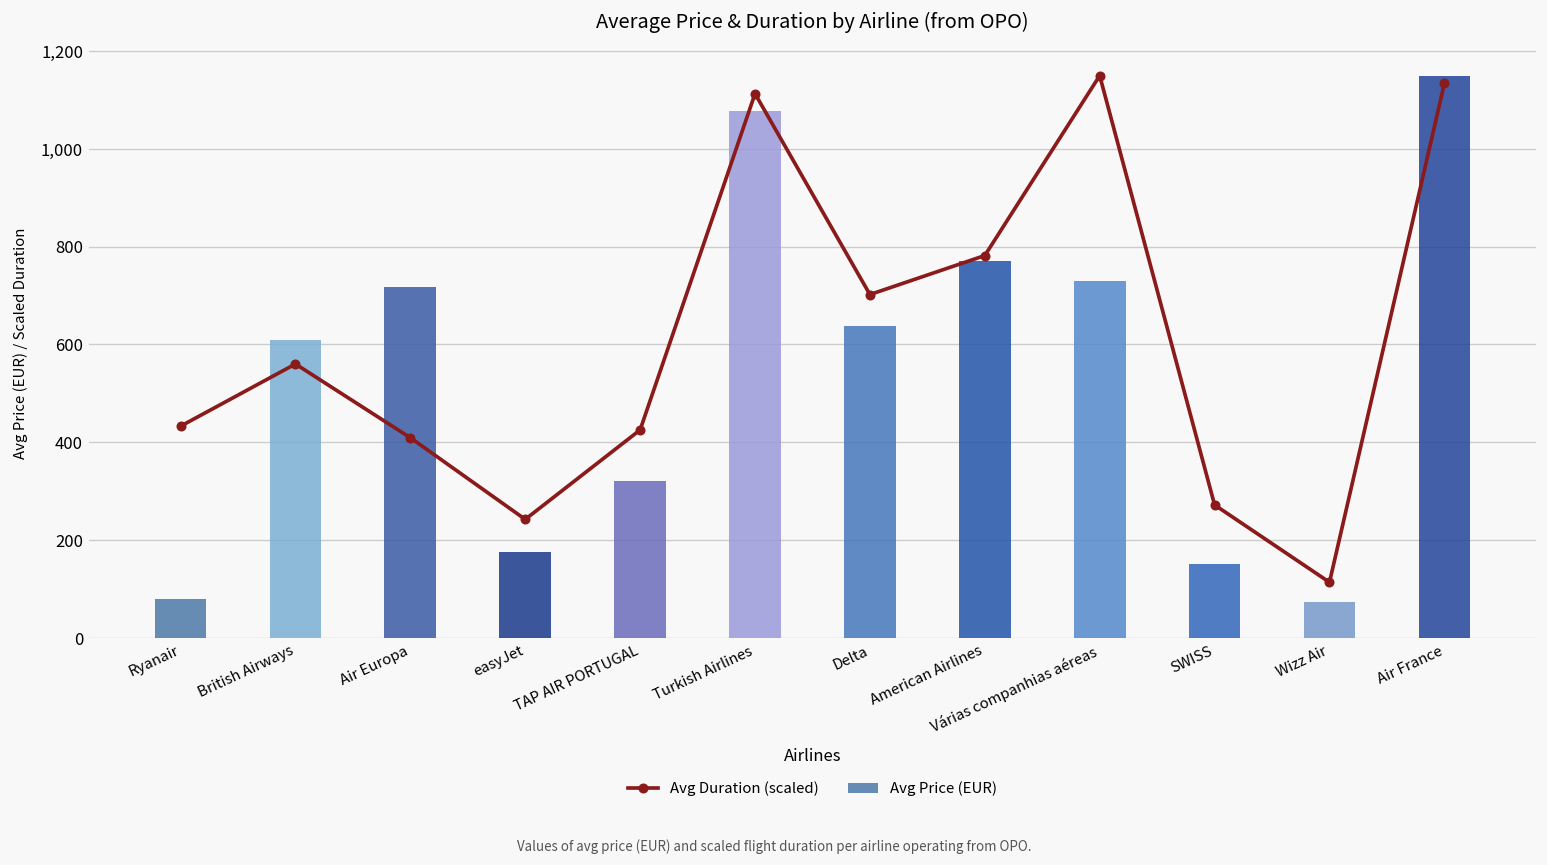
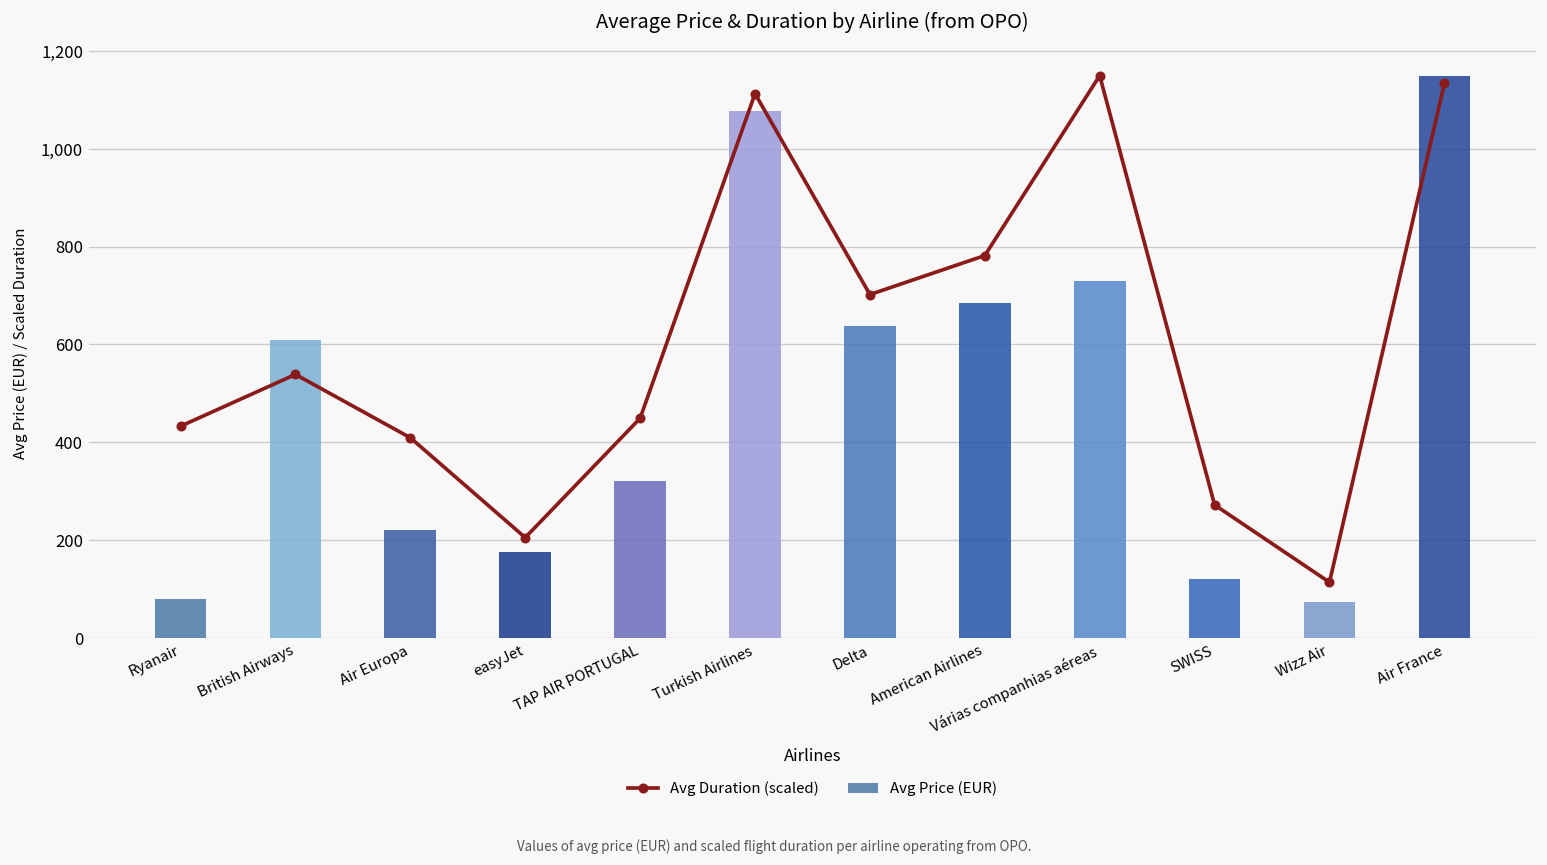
  {
    "Avg Price (EUR)": {
      "Ryanair": "80",
      "British Airways": "610",
-     "Air Europa": "720",
+     "Air Europa": "220",
      "easyJet": "180",
      "TAP AIR PORTUGAL": "320",
      "Turkish Airlines": "1,080",
      "Delta": "640",
-     "American Airlines": "770",
+     "American Airlines": "690",
      "Várias companhias aéreas": "730",
-     "SWISS": "150",
+     "SWISS": "120",
      "Wizz Air": "70",
      "Air France": "1,150"
    },
    "Avg Duration (scaled)": {
      "Ryanair": "430",
-     "British Airways": "560",
+     "British Airways": "540",
      "Air Europa": "410",
-     "easyJet": "240",
-     "TAP AIR PORTUGAL": "430",
+     "easyJet": "210",
+     "TAP AIR PORTUGAL": "450",
      "Turkish Airlines": "1,110",
      "Delta": "700",
      "American Airlines": "780",
      "Várias companhias aéreas": "1,150",
      "SWISS": "270",
      "Wizz Air": "110",
      "Air France": "1,130"
    }
  }
